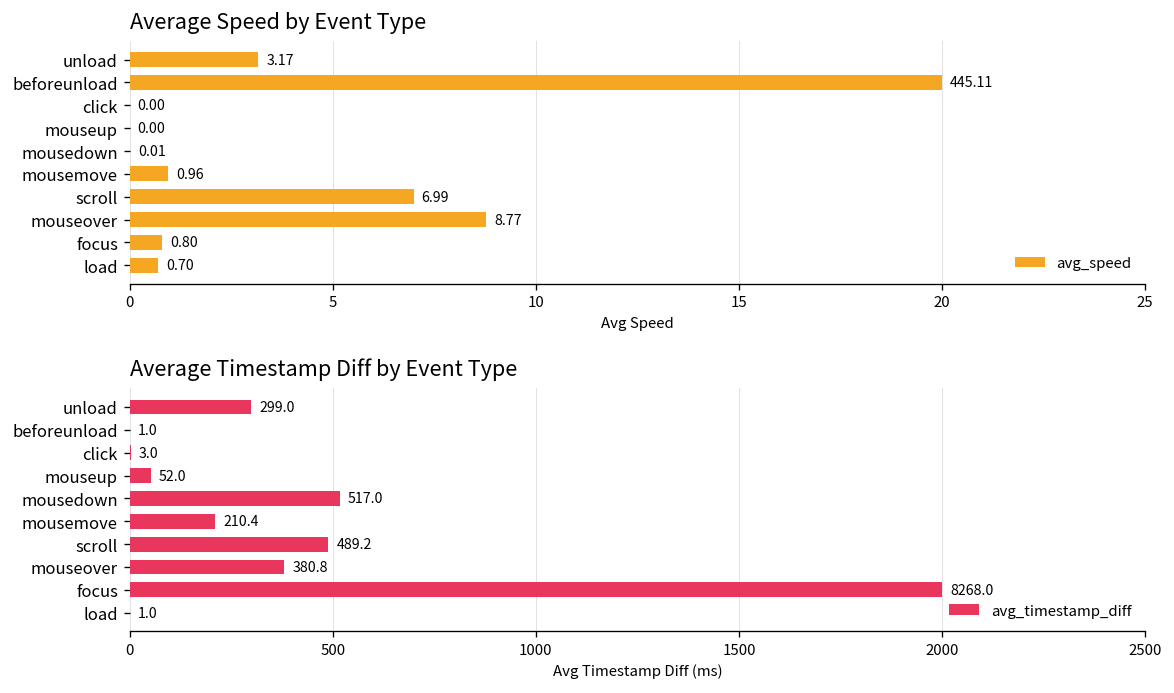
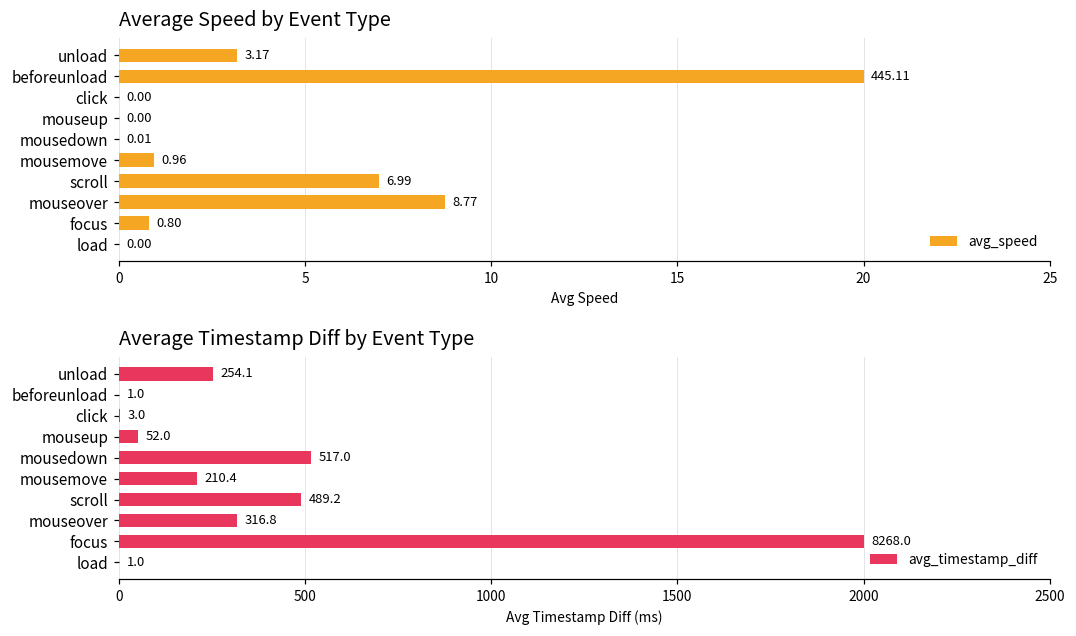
  {
    "Average Speed by Event Type": {
      "unload": 3.17,
      "click": 0.00,
      "mouseup": 0.00,
      "mousedown": 0.01,
      "mousemove": 0.96,
      "scroll": 6.99,
      "mouseover": 8.77,
      "focus": 0.80,
-     "load": 0.70
+     "load": 0.00
    },
    "Average Timestamp Diff by Event Type": {
-     "unload": 299.0,
+     "unload": 254.1,
      "beforeunload": 1.0,
      "click": 3.0,
      "mouseup": 52.0,
      "mousedown": 517.0,
      "mousemove": 210.4,
      "scroll": 489.2,
-     "mouseover": 380.8,
+     "mouseover": 316.8,
      "load": 1.0
    }
  }
